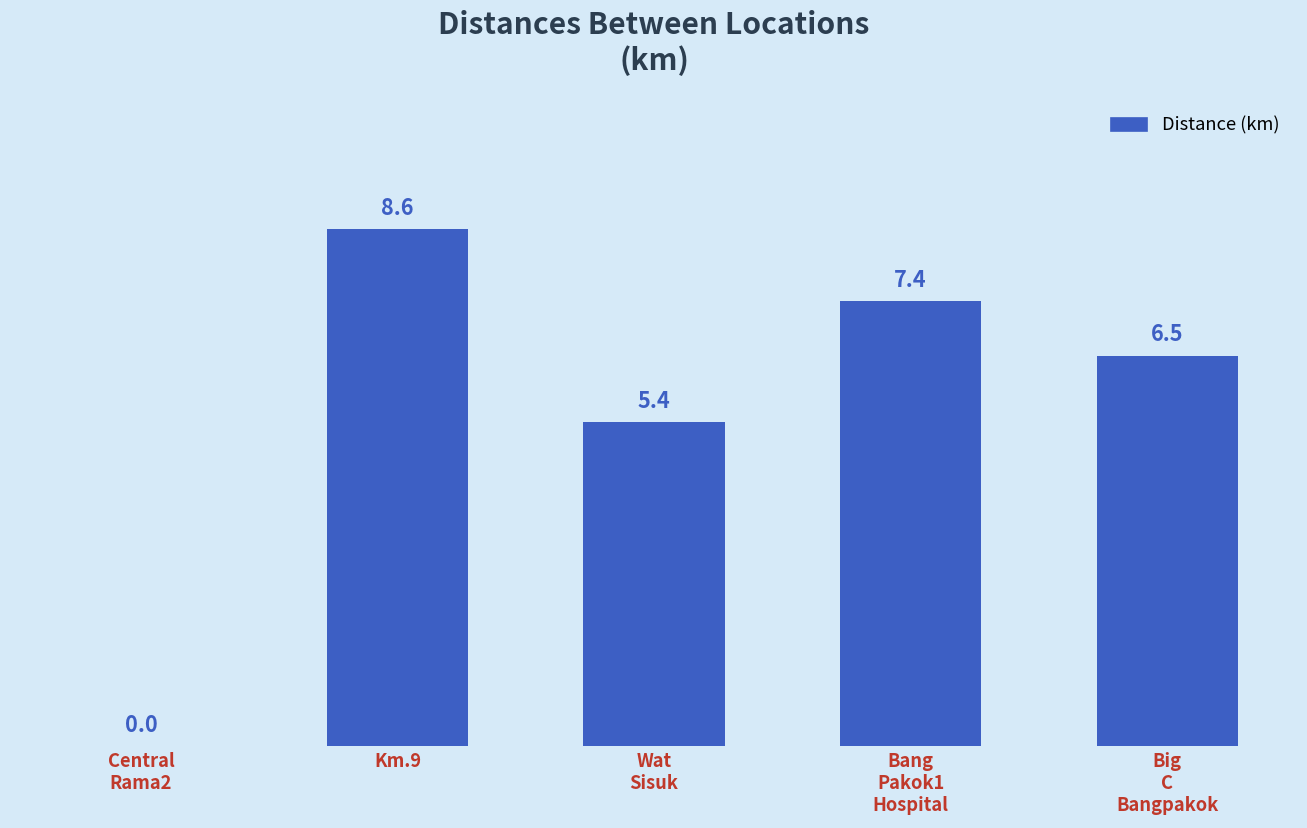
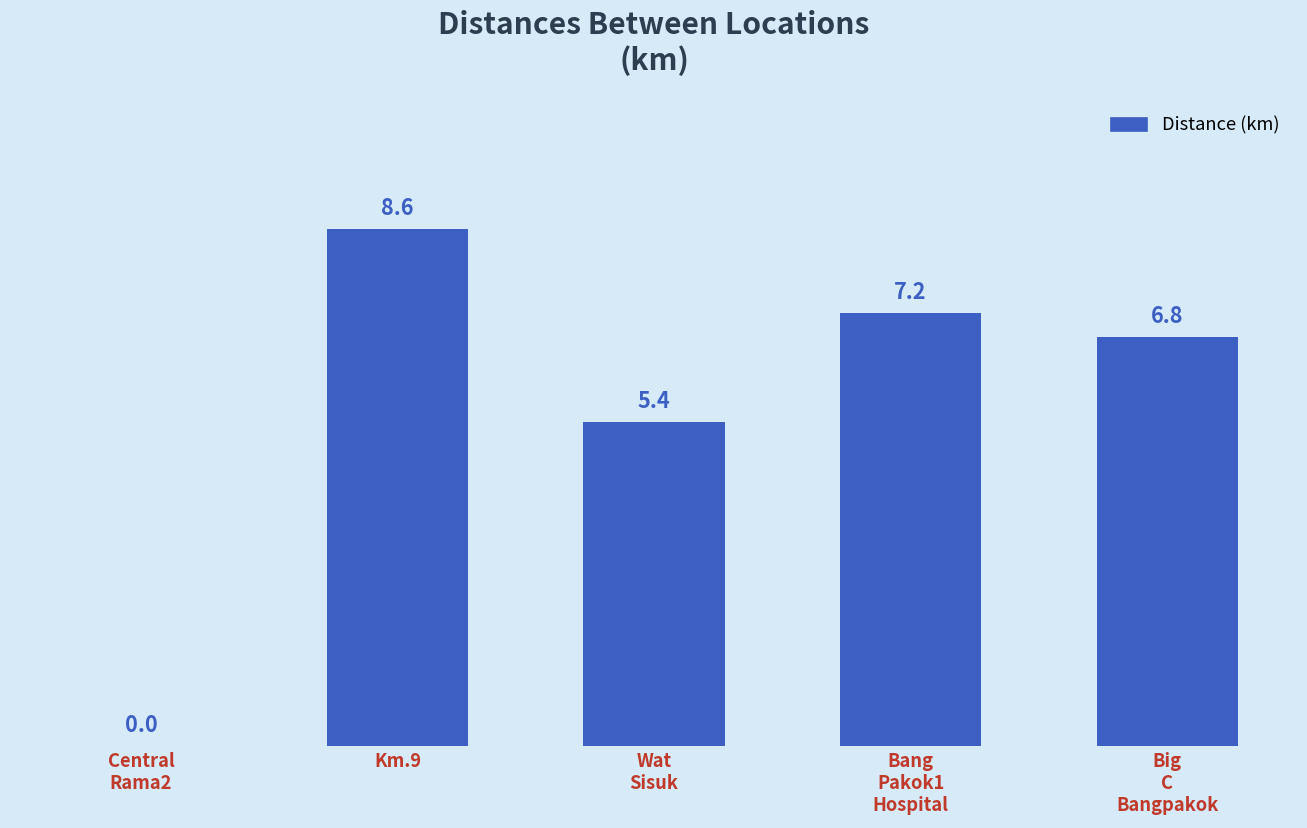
  {
    "Central Rama2": 0.0,
    "Km.9": 8.6,
    "Wat Sisuk": 5.4,
-   "Bang Pakok1 Hospital": 7.4,
-   "Big C Bangpakok": 6.5
+   "Bang Pakok1 Hospital": 7.2,
+   "Big C Bangpakok": 6.8
  }
